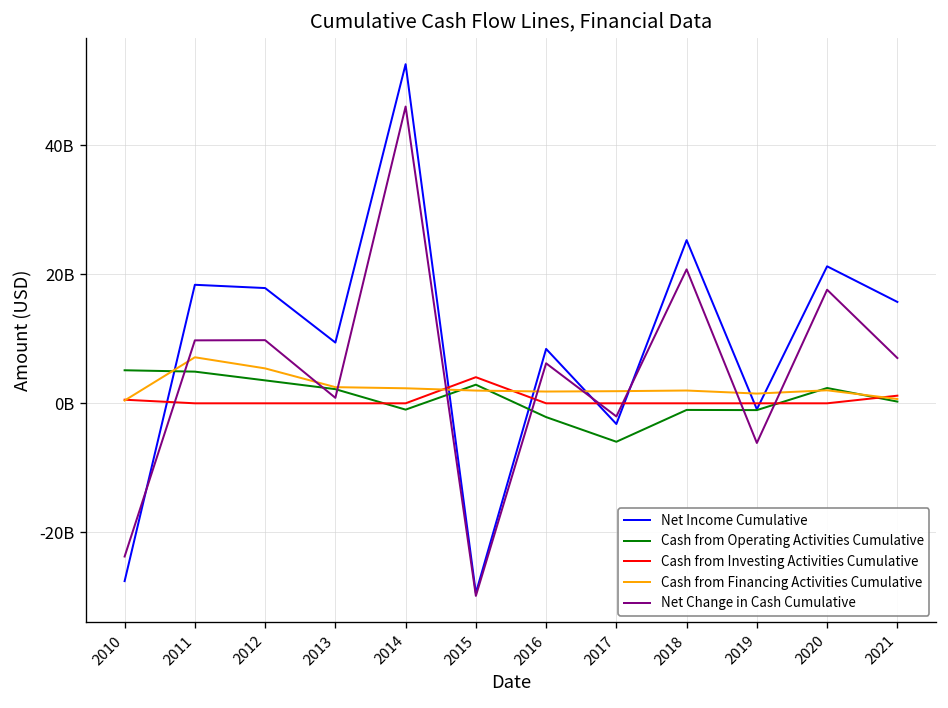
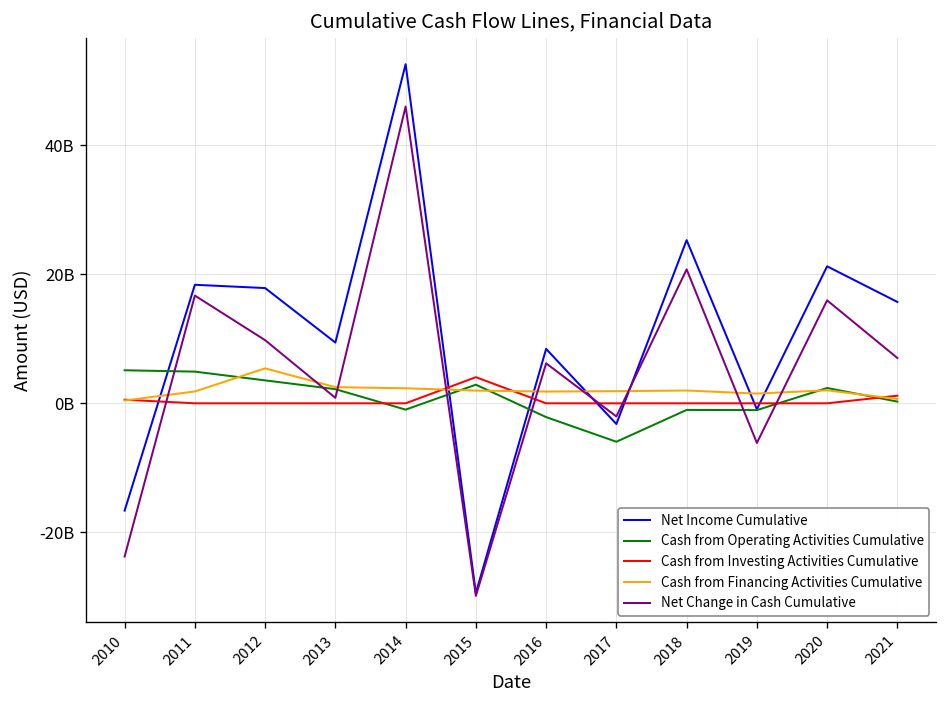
  {
    "Net Income Cumulative": {
-     "2010": -28000000000,
+     "2010": -17000000000,
      "2011": 18000000000,
      "2012": 18000000000,
      "2013": 9000000000,
      "2014": 53000000000,
      "2016": 8000000000,
      "2017": -3000000000,
      "2018": 25000000000,
      "2020": 21000000000,
      "2021": 16000000000
    },
    "Cash from Operating Activities Cumulative": {
      "2010": 5000000000,
      "2011": 5000000000,
      "2012": 4000000000,
      "2014": -1000000000,
      "2015": 3000000000,
      "2016": -2000000000,
      "2017": -6000000000,
      "2018": -1000000000
    },
    "Cash from Investing Activities Cumulative": {
      "2011": 0,
      "2012": 0,
      "2013": 0,
      "2014": 0,
      "2015": 4000000000,
      "2016": 0,
      "2017": 0,
      "2018": 0,
      "2019": 0,
      "2020": 0,
      "2021": 1000000000
    },
    "Cash from Financing Activities Cumulative": {
-     "2011": 7000000000,
+     "2011": 2000000000,
      "2012": 5000000000,
      "2014": 2000000000,
      "2015": 2000000000,
      "2016": 2000000000,
      "2017": 2000000000,
      "2018": 2000000000,
      "2019": 2000000000
    },
    "Net Change in Cash Cumulative": {
      "2010": -24000000000,
-     "2011": 10000000000,
+     "2011": 17000000000,
      "2012": 10000000000,
      "2013": 1000000000,
      "2014": 46000000000,
      "2016": 6000000000,
      "2017": -2000000000,
      "2018": 21000000000,
      "2019": -6000000000,
-     "2020": 18000000000,
+     "2020": 16000000000,
      "2021": 7000000000
    }
  }
